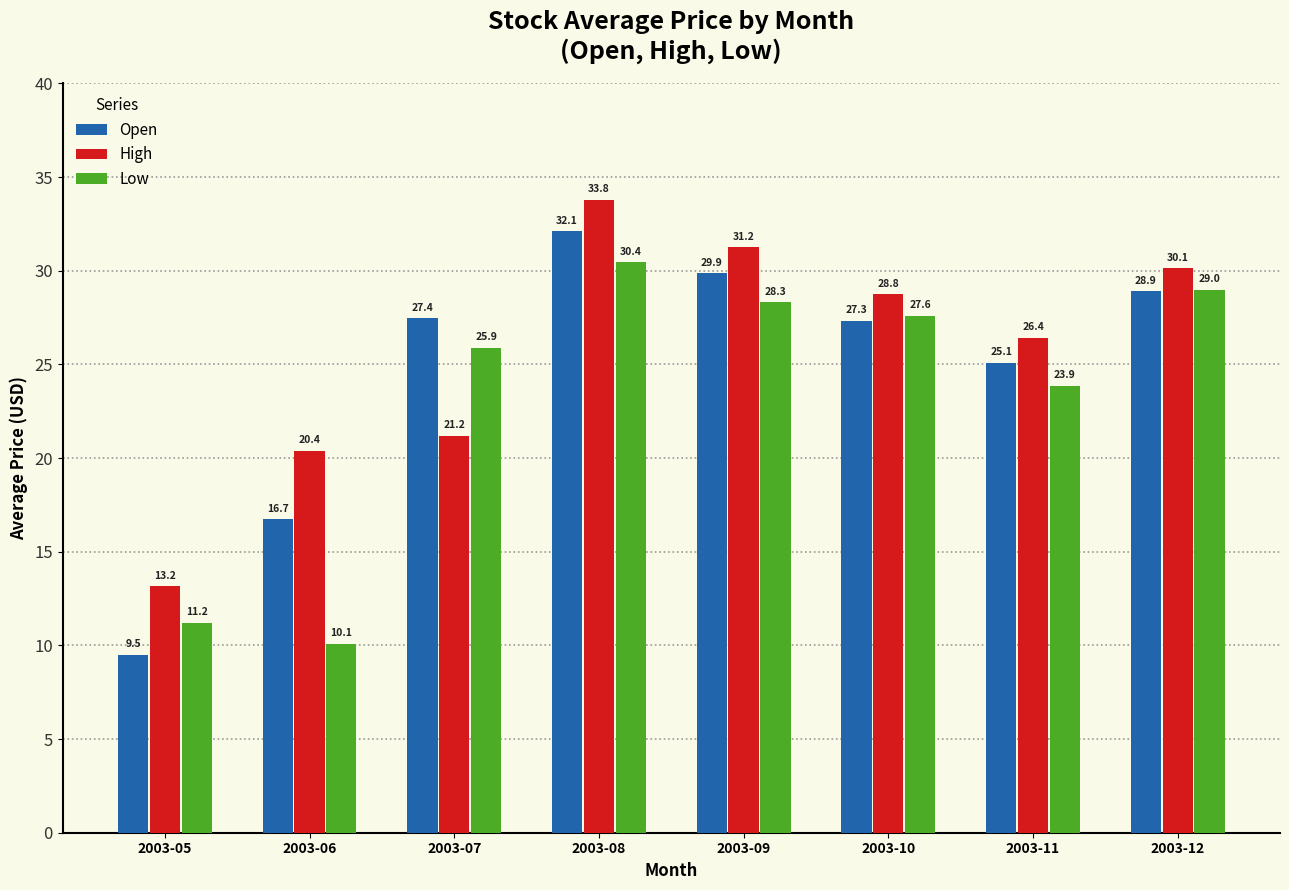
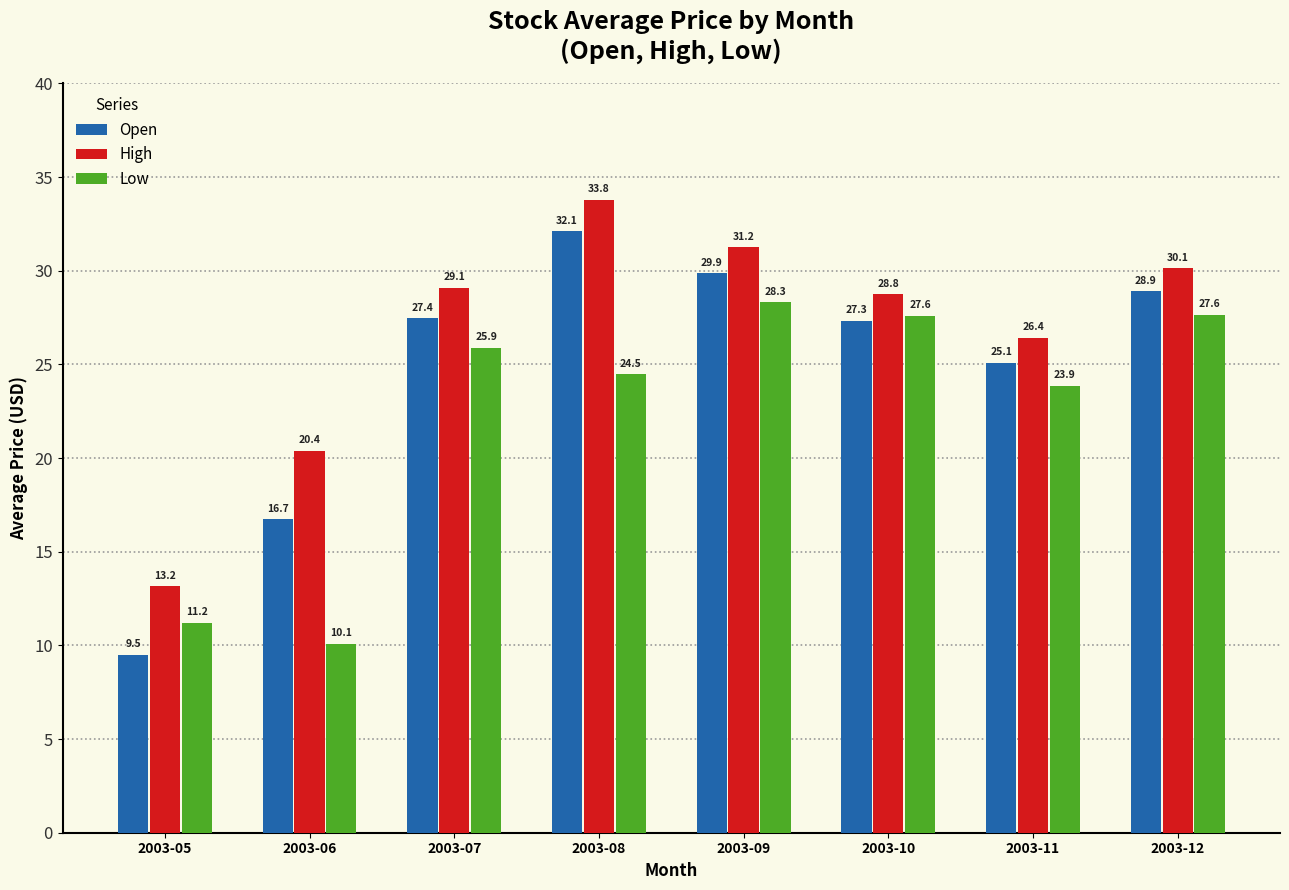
  {
    "Open": {
      "2003-05": 9.5,
      "2003-06": 16.7,
      "2003-07": 27.4,
      "2003-08": 32.1,
      "2003-09": 29.9,
      "2003-10": 27.3,
      "2003-11": 25.1,
      "2003-12": 28.9
    },
    "High": {
      "2003-05": 13.2,
      "2003-06": 20.4,
-     "2003-07": 21.2,
+     "2003-07": 29.1,
      "2003-08": 33.8,
      "2003-09": 31.2,
      "2003-10": 28.8,
      "2003-11": 26.4,
      "2003-12": 30.1
    },
    "Low": {
      "2003-05": 11.2,
      "2003-06": 10.1,
      "2003-07": 25.9,
-     "2003-08": 30.4,
+     "2003-08": 24.5,
      "2003-09": 28.3,
      "2003-10": 27.6,
      "2003-11": 23.9,
-     "2003-12": 29.0
+     "2003-12": 27.6
    }
  }
